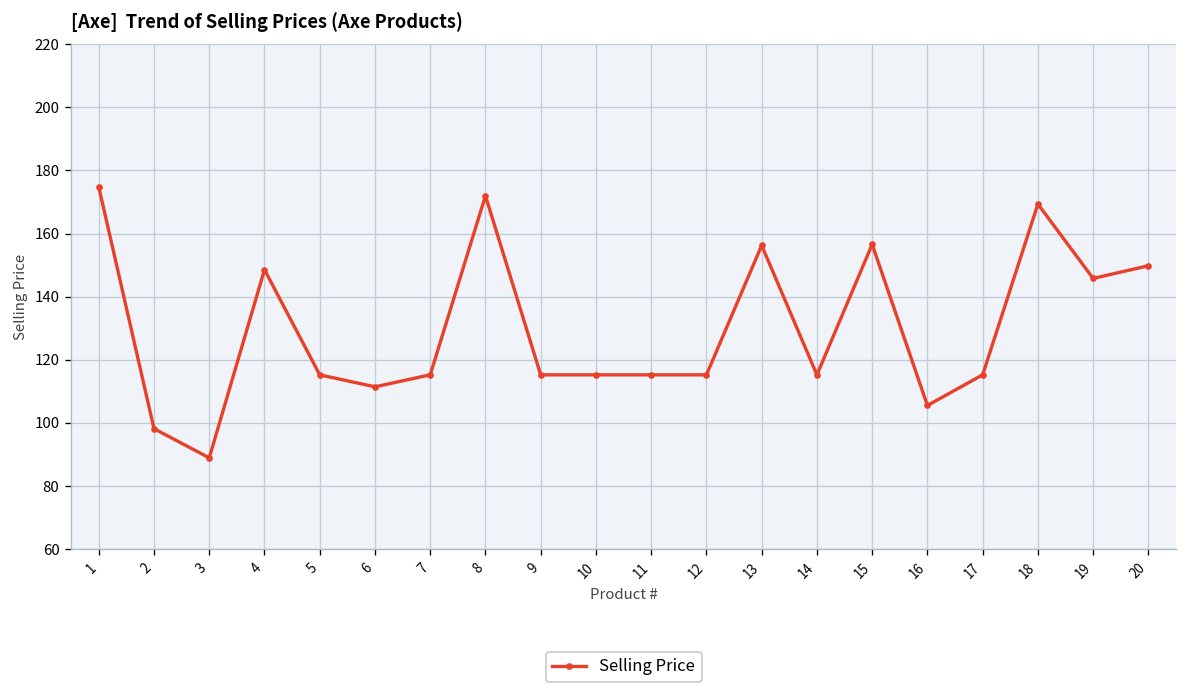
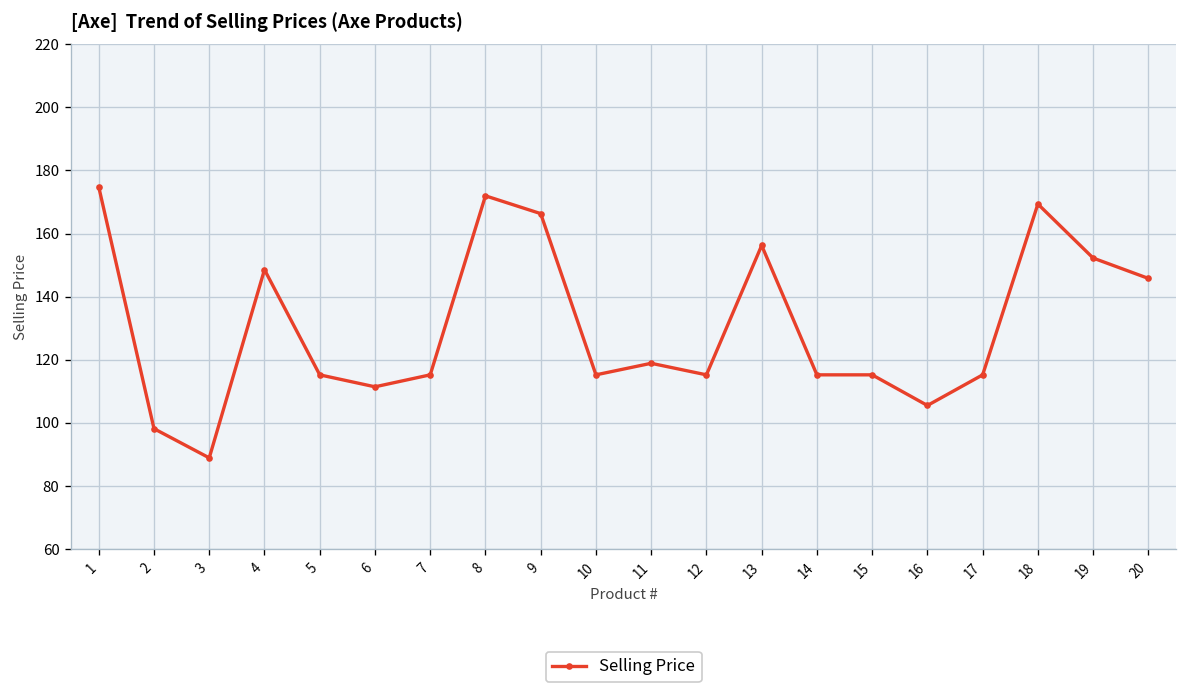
  {
    "1": 175,
    "2": 98,
    "3": 89,
    "4": 149,
    "5": 115,
    "6": 111,
    "7": 115,
    "8": 172,
-   "9": 115,
+   "9": 166,
    "10": 115,
-   "11": 115,
+   "11": 119,
    "12": 115,
    "13": 156,
    "14": 115,
-   "15": 157,
+   "15": 115,
    "16": 105,
    "17": 115,
    "18": 169,
-   "19": 146,
-   "20": 150
+   "19": 152,
+   "20": 146
  }
